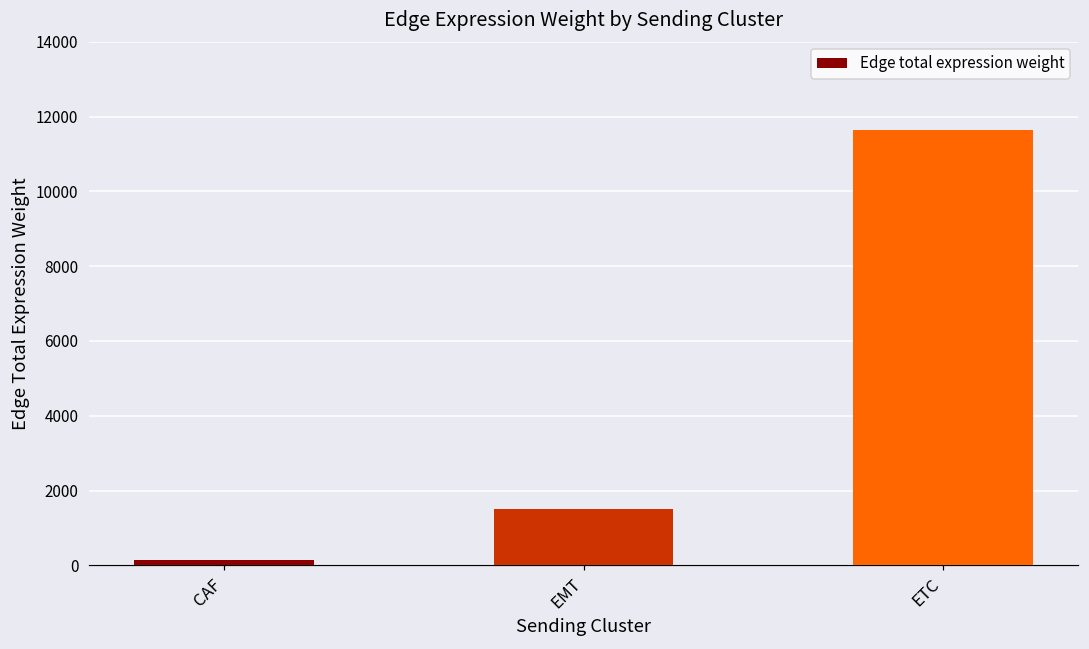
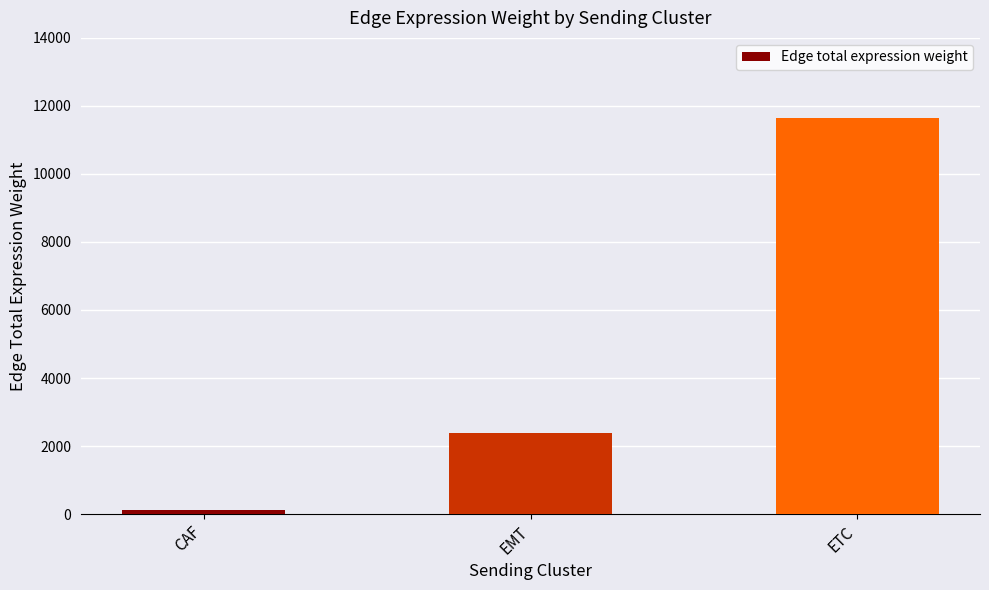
  {
    "CAF": 100,
-   "EMT": 1500,
+   "EMT": 2400,
    "ETC": 11600
  }
